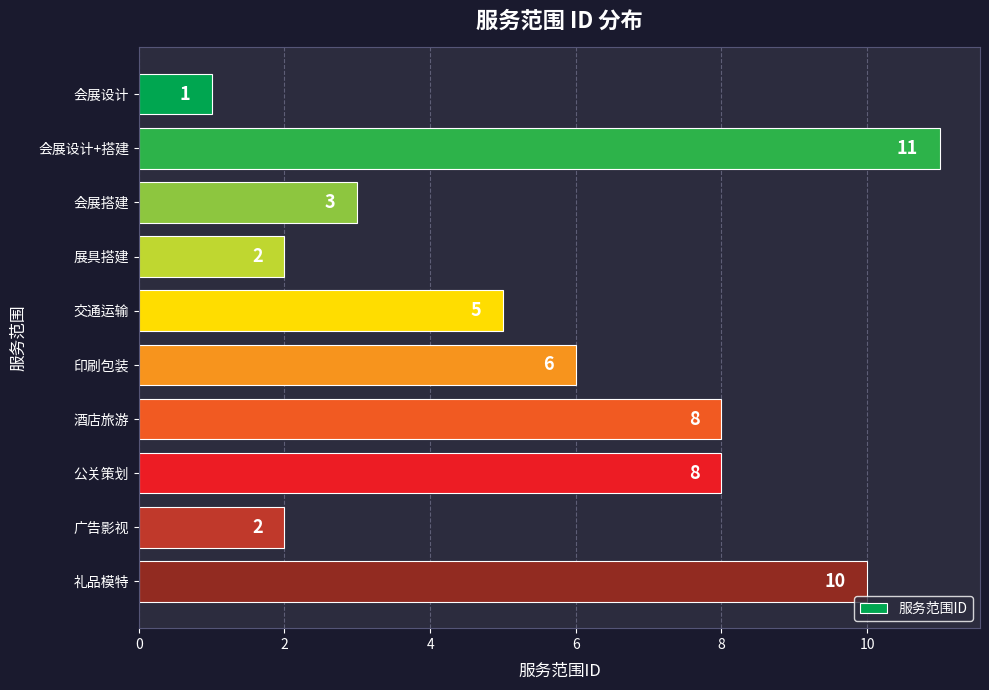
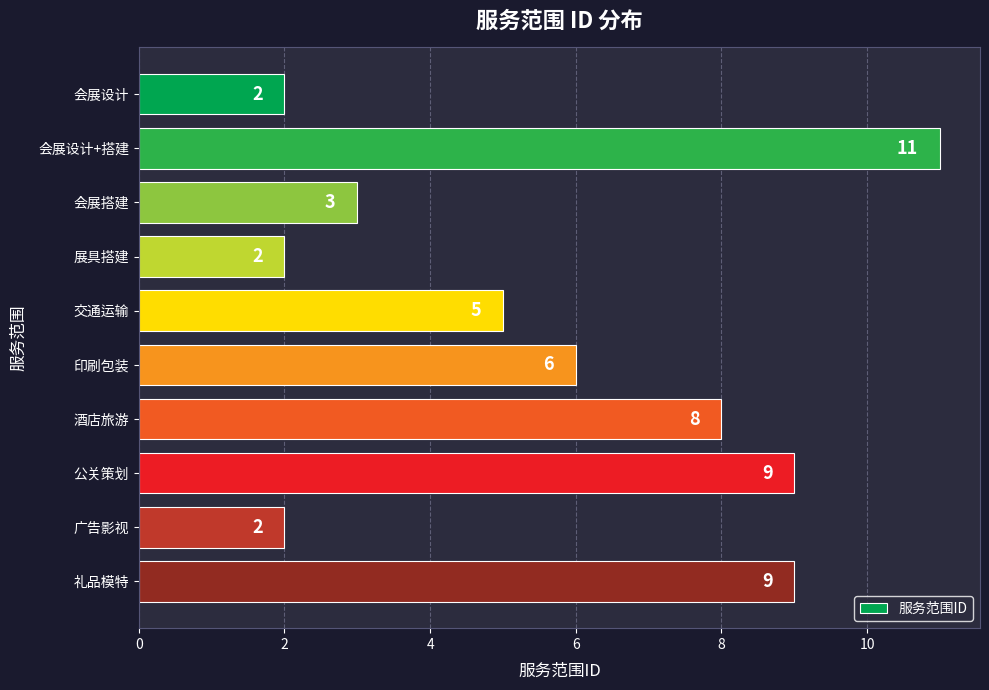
  {
-   "会展设计": 1,
+   "会展设计": 2,
    "会展设计+搭建": 11,
    "会展搭建": 3,
    "展具搭建": 2,
    "交通运输": 5,
    "印刷包装": 6,
    "酒店旅游": 8,
-   "公关策划": 8,
+   "公关策划": 9,
    "广告影视": 2,
-   "礼品模特": 10
+   "礼品模特": 9
  }
